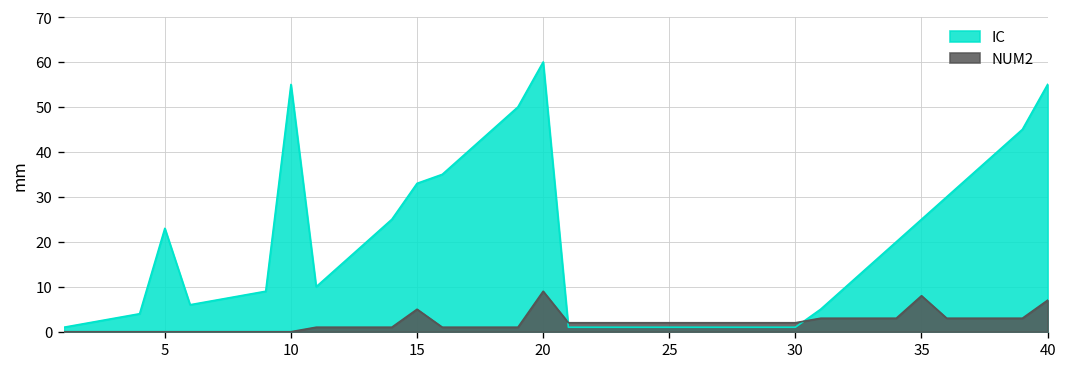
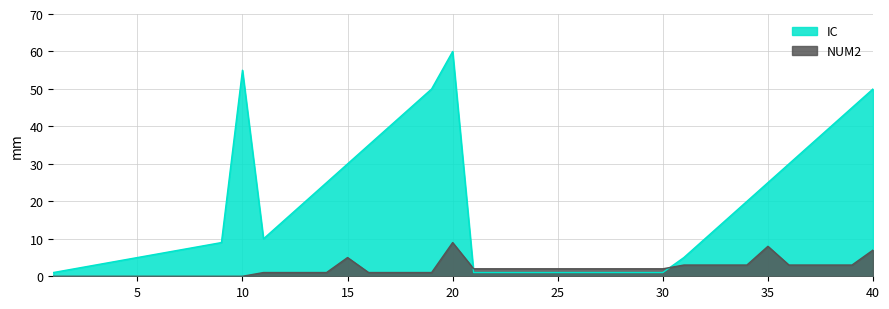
  {
    "IC": {
-     "5": 23,
+     "5": 5,
      "10": 55,
-     "15": 33,
+     "15": 30,
      "20": 60,
      "25": 1,
      "30": 1,
      "35": 25,
-     "40": 55
+     "40": 50
    },
    "NUM2": {
      "5": 0,
      "10": 0,
      "15": 5,
      "20": 9,
      "25": 2,
      "30": 2,
      "35": 8,
      "40": 7
    }
  }
